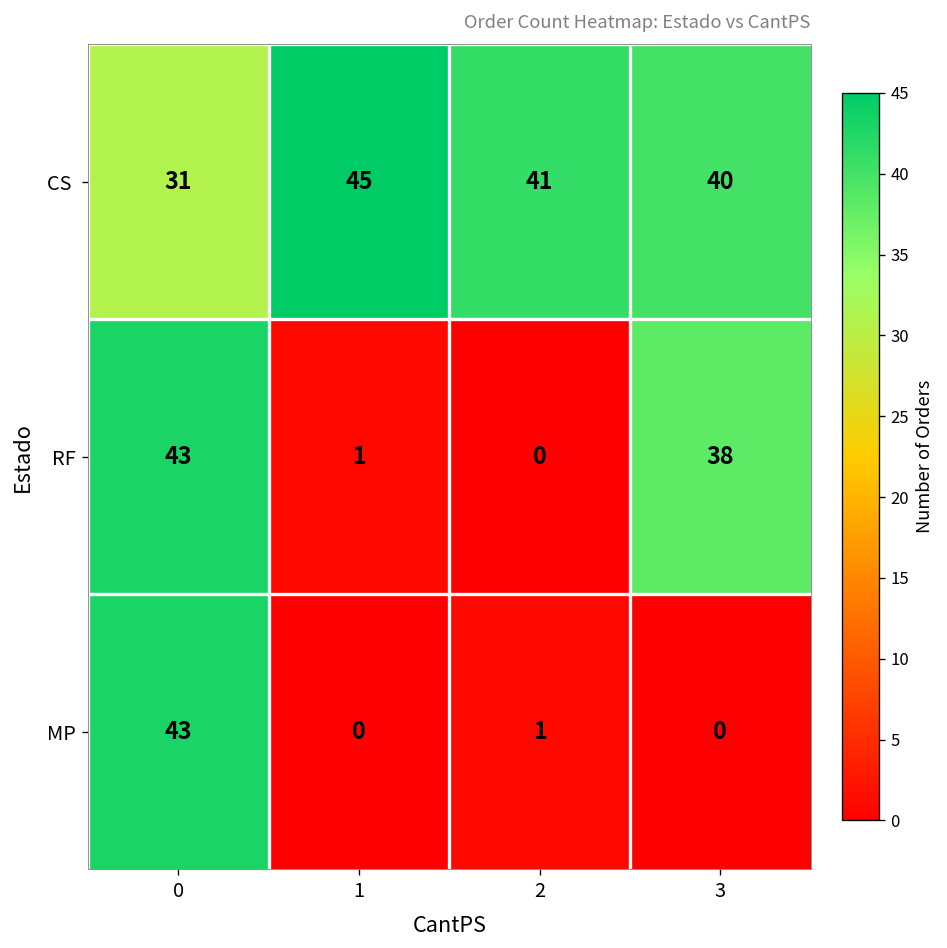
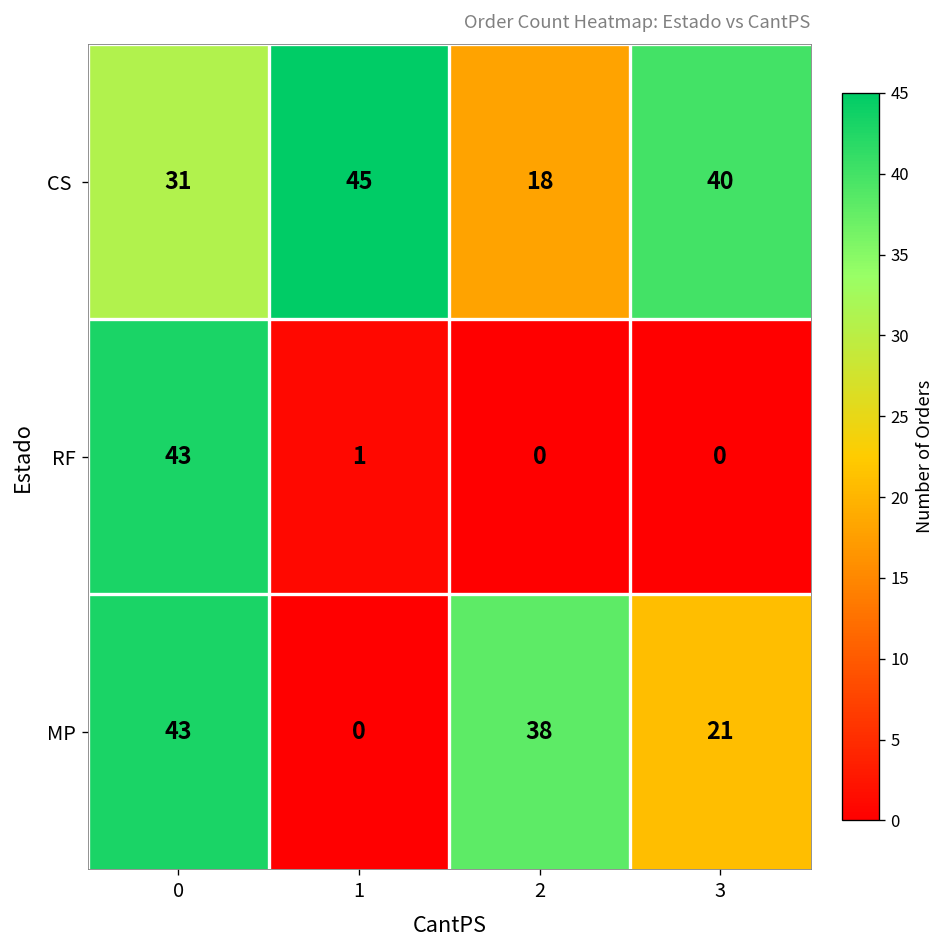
  {
    "CS": {
      "0": 31,
      "1": 45,
-     "2": 41,
+     "2": 18,
      "3": 40
    },
    "RF": {
      "0": 43,
      "1": 1,
      "2": 0,
-     "3": 38
+     "3": 0
    },
    "MP": {
      "0": 43,
      "1": 0,
-     "2": 1,
-     "3": 0
+     "2": 38,
+     "3": 21
    }
  }
